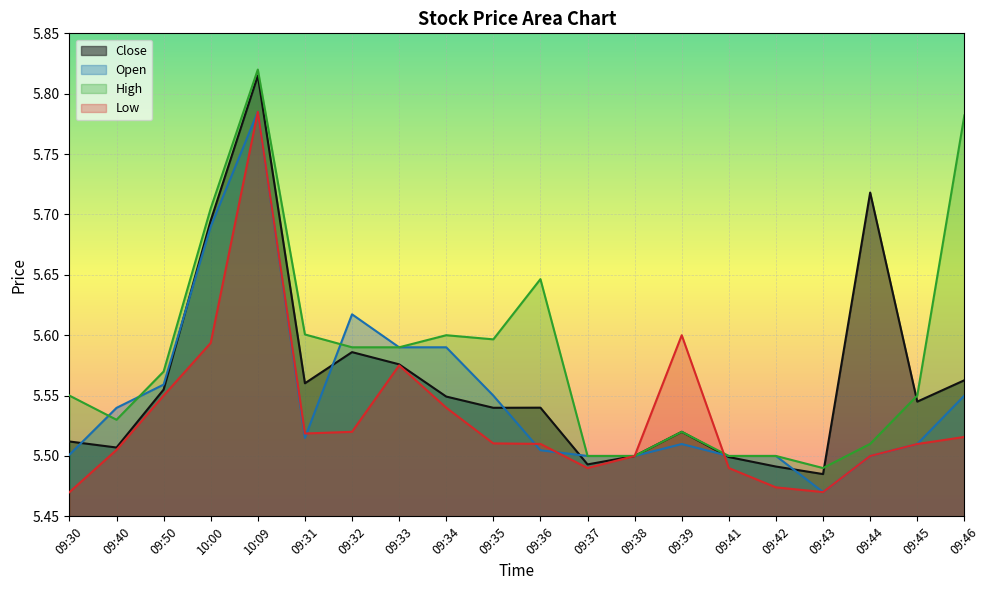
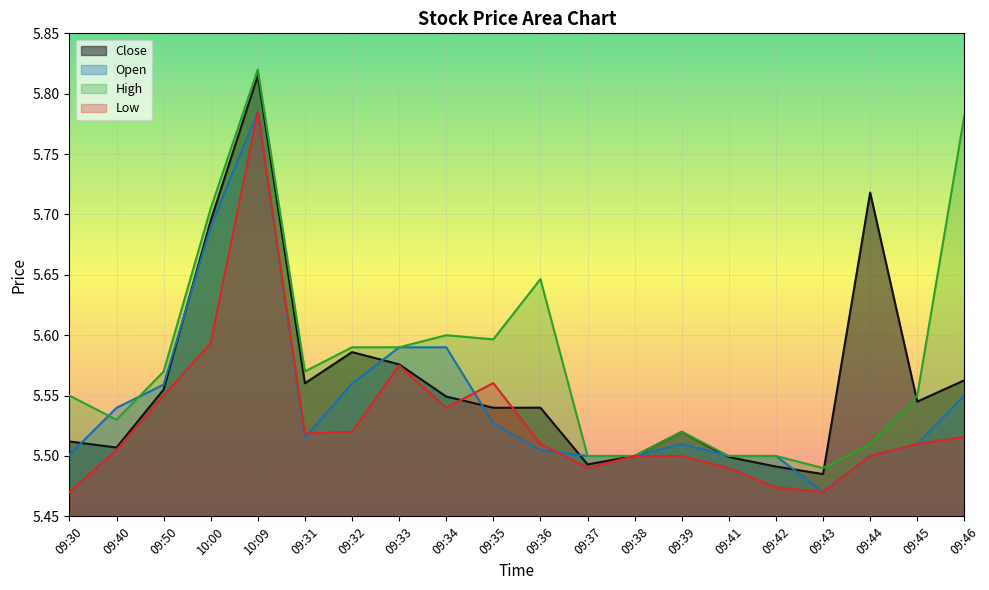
  {
    "Close": {
      "09:30": 5.512,
      "09:50": 5.555,
      "10:00": 5.695,
      "10:09": 5.815,
      "09:31": 5.560,
      "09:32": 5.586,
      "09:34": 5.549,
      "09:35": 5.540,
      "09:36": 5.540,
      "09:37": 5.493,
      "09:42": 5.491,
      "09:43": 5.485,
      "09:44": 5.718,
      "09:45": 5.545,
      "09:46": 5.563
    },
    "Open": {
      "09:30": 5.501,
      "09:40": 5.540,
      "09:50": 5.559,
      "10:00": 5.690,
      "09:31": 5.515,
-     "09:32": 5.617,
+     "09:32": 5.560,
      "09:34": 5.590,
-     "09:35": 5.550,
+     "09:35": 5.527,
      "09:36": 5.505,
      "09:39": 5.510,
      "09:46": 5.550
    },
    "High": {
      "09:30": 5.550,
      "09:40": 5.530,
      "09:50": 5.570,
      "10:00": 5.705,
      "10:09": 5.820,
-     "09:31": 5.601,
+     "09:31": 5.570,
      "09:32": 5.590,
      "09:34": 5.600,
      "09:35": 5.597,
      "09:36": 5.646,
      "09:43": 5.490,
      "09:44": 5.510,
      "09:45": 5.550,
      "09:46": 5.782
    },
    "Low": {
      "09:30": 5.470,
      "09:50": 5.550,
      "10:00": 5.594,
      "09:31": 5.519,
      "09:32": 5.520,
      "09:34": 5.540,
-     "09:35": 5.510,
+     "09:35": 5.560,
      "09:36": 5.510,
      "09:37": 5.490,
-     "09:39": 5.6,
+     "09:39": 5.5,
      "09:41": 5.490,
      "09:42": 5.474,
      "09:46": 5.516
    }
  }
